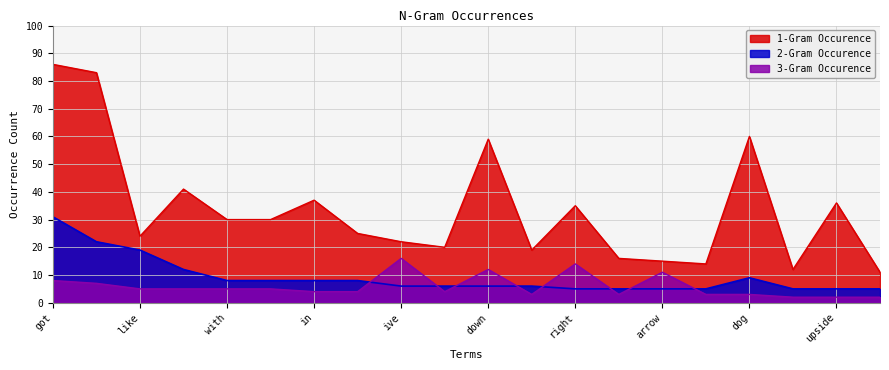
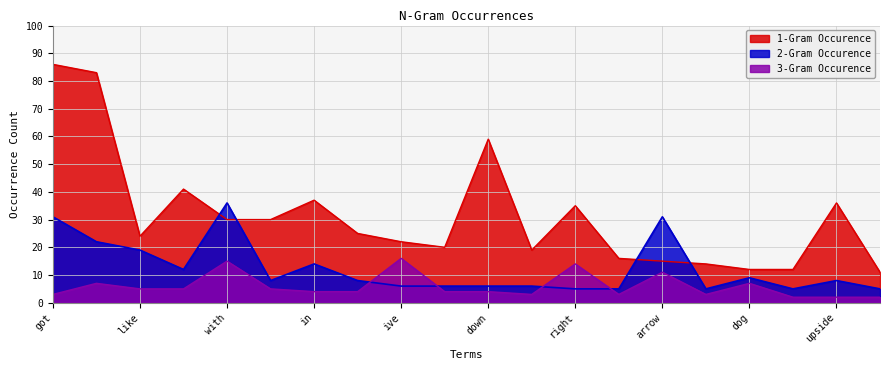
  {
    "1-Gram Occurence": {
      "got": 86,
      "like": 24,
      "with": 30,
      "in": 37,
      "ive": 22,
      "down": 59,
      "right": 35,
      "arrow": 15,
-     "dog": 60,
+     "dog": 12,
      "upside": 36
    },
    "2-Gram Occurence": {
      "got": 31,
      "like": 19,
-     "with": 8,
-     "in": 8,
+     "with": 36,
+     "in": 14,
      "ive": 6,
      "down": 6,
      "right": 5,
-     "arrow": 5,
+     "arrow": 31,
      "dog": 9,
-     "upside": 5
+     "upside": 8
    },
    "3-Gram Occurence": {
-     "got": 8,
+     "got": 3,
      "like": 5,
-     "with": 5,
+     "with": 15,
      "in": 4,
      "ive": 16,
-     "down": 12,
+     "down": 4,
      "right": 14,
      "arrow": 11,
-     "dog": 3,
+     "dog": 7,
      "upside": 2
    }
  }
